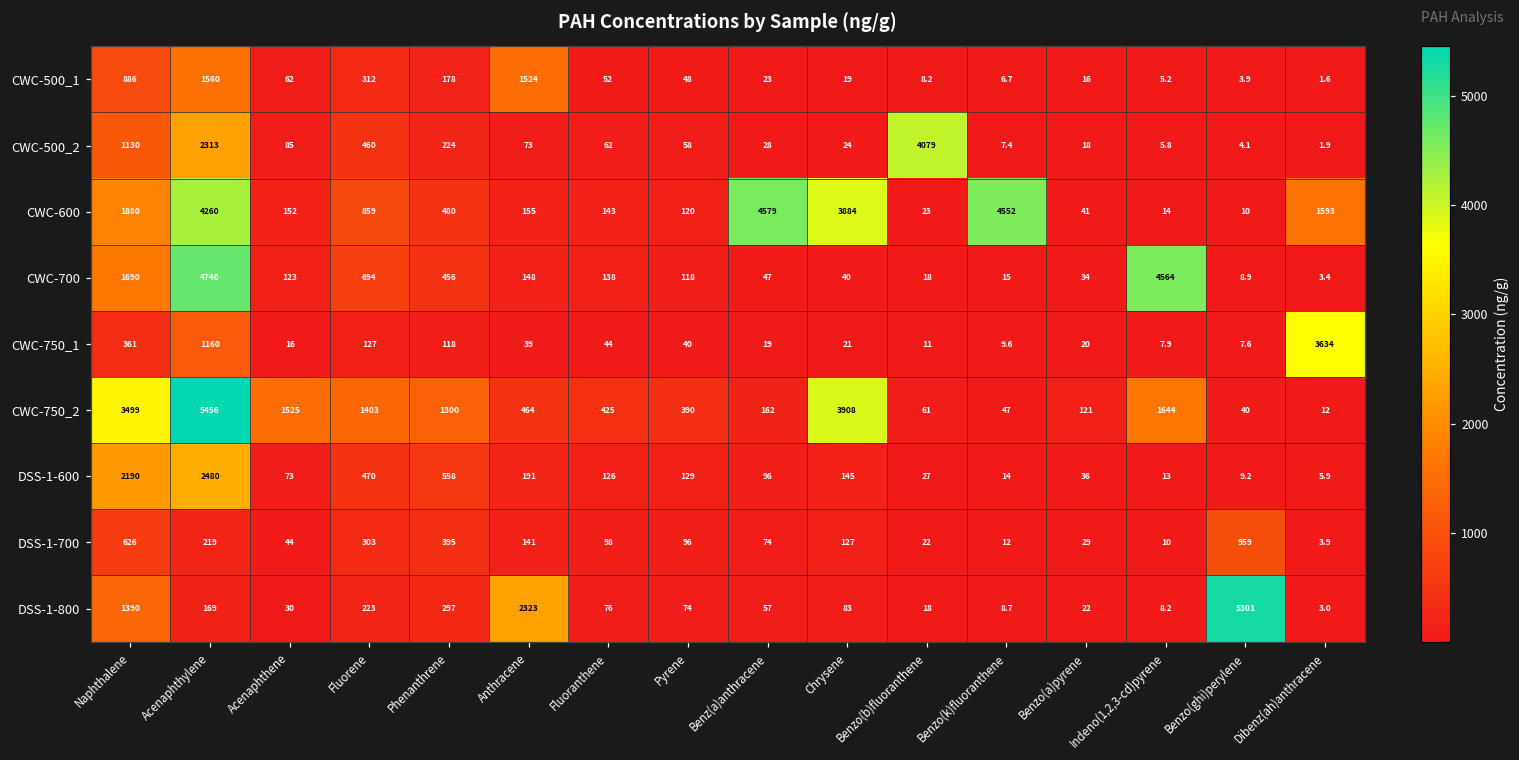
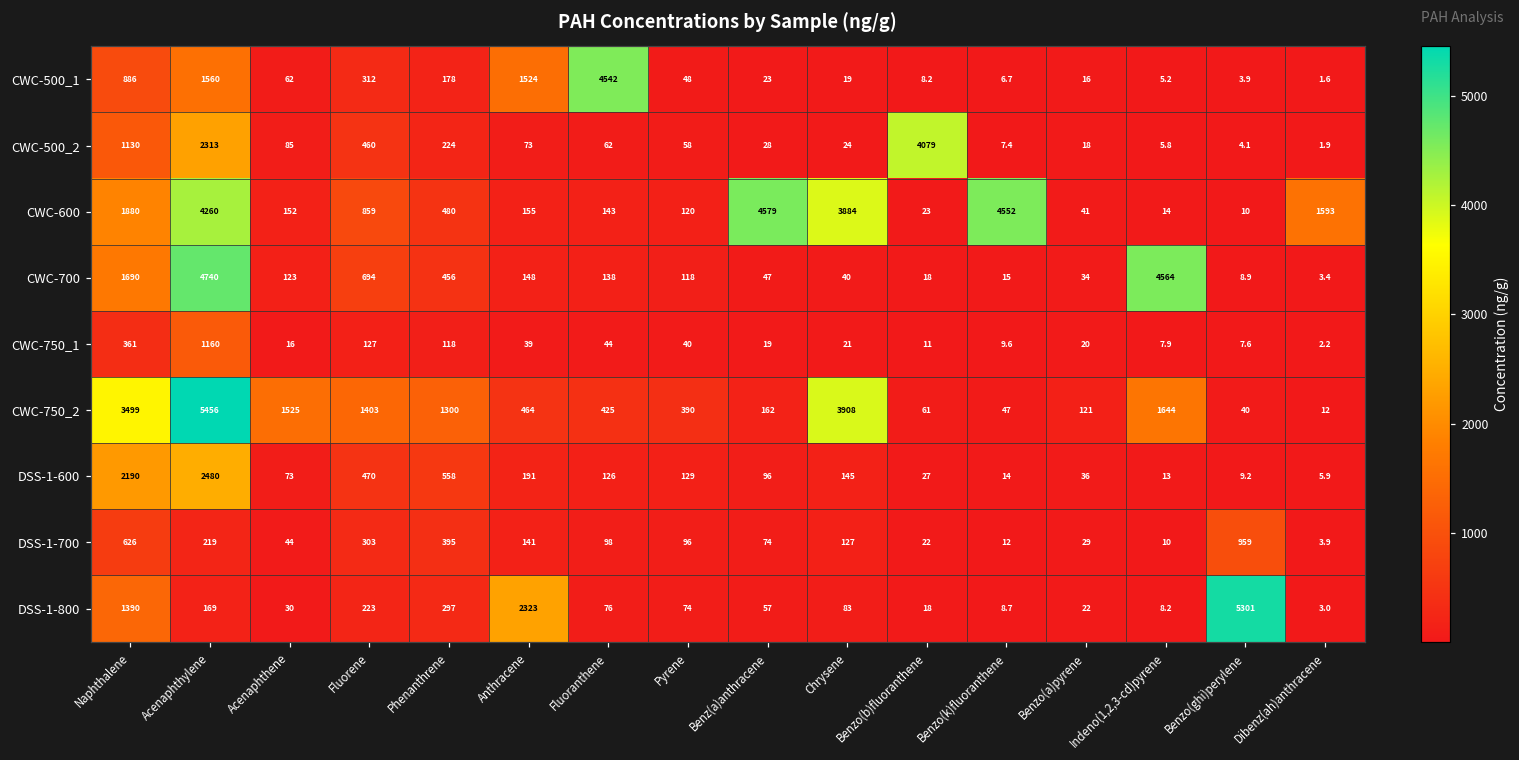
  {
    "CWC-500_1": {
      "Naphthalene": 886,
      "Acenaphthylene": 1560,
      "Acenaphthene": 62,
      "Fluorene": 312,
      "Phenanthrene": 178,
      "Anthracene": 1524,
-     "Fluoranthene": 52,
+     "Fluoranthene": 4542,
      "Pyrene": 48,
      "Benz(a)anthracene": 23,
      "Chrysene": 19,
      "Benzo(b)fluoranthene": 8.2,
      "Benzo(k)fluoranthene": 6.7,
      "Benzo(a)pyrene": 16,
      "Indeno(1,2,3-cd)pyrene": 5.2,
      "Benzo(ghi)perylene": 3.9,
      "Dibenz(ah)anthracene": 1.6
    },
    "CWC-500_2": {
      "Naphthalene": 1130,
      "Acenaphthylene": 2313,
      "Acenaphthene": 85,
      "Fluorene": 460,
      "Phenanthrene": 224,
      "Anthracene": 73,
      "Fluoranthene": 62,
      "Pyrene": 58,
      "Benz(a)anthracene": 28,
      "Chrysene": 24,
      "Benzo(b)fluoranthene": 4079,
      "Benzo(k)fluoranthene": 7.4,
      "Benzo(a)pyrene": 18,
      "Indeno(1,2,3-cd)pyrene": 5.8,
      "Benzo(ghi)perylene": 4.1,
      "Dibenz(ah)anthracene": 1.9
    },
    "CWC-600": {
      "Naphthalene": 1880,
      "Acenaphthylene": 4260,
      "Acenaphthene": 152,
      "Fluorene": 859,
      "Phenanthrene": 480,
      "Anthracene": 155,
      "Fluoranthene": 143,
      "Pyrene": 120,
      "Benz(a)anthracene": 4579,
      "Chrysene": 3884,
      "Benzo(b)fluoranthene": 23,
      "Benzo(k)fluoranthene": 4552,
      "Benzo(a)pyrene": 41,
      "Indeno(1,2,3-cd)pyrene": 14,
      "Benzo(ghi)perylene": 10,
      "Dibenz(ah)anthracene": 1593
    },
    "CWC-700": {
      "Naphthalene": 1690,
      "Acenaphthylene": 4740,
      "Acenaphthene": 123,
      "Fluorene": 694,
      "Phenanthrene": 456,
      "Anthracene": 148,
      "Fluoranthene": 138,
      "Pyrene": 118,
      "Benz(a)anthracene": 47,
      "Chrysene": 40,
      "Benzo(b)fluoranthene": 18,
      "Benzo(k)fluoranthene": 15,
      "Benzo(a)pyrene": 34,
      "Indeno(1,2,3-cd)pyrene": 4564,
      "Benzo(ghi)perylene": 8.9,
      "Dibenz(ah)anthracene": 3.4
    },
    "CWC-750_1": {
      "Naphthalene": 361,
      "Acenaphthylene": 1160,
      "Acenaphthene": 16,
      "Fluorene": 127,
      "Phenanthrene": 118,
      "Anthracene": 39,
      "Fluoranthene": 44,
      "Pyrene": 40,
      "Benz(a)anthracene": 19,
      "Chrysene": 21,
      "Benzo(b)fluoranthene": 11,
      "Benzo(k)fluoranthene": 9.6,
      "Benzo(a)pyrene": 20,
      "Indeno(1,2,3-cd)pyrene": 7.9,
      "Benzo(ghi)perylene": 7.6,
-     "Dibenz(ah)anthracene": 3634
+     "Dibenz(ah)anthracene": 2.2
    },
    "CWC-750_2": {
      "Naphthalene": 3499,
      "Acenaphthylene": 5456,
      "Acenaphthene": 1525,
      "Fluorene": 1403,
      "Phenanthrene": 1300,
      "Anthracene": 464,
      "Fluoranthene": 425,
      "Pyrene": 390,
      "Benz(a)anthracene": 162,
      "Chrysene": 3908,
      "Benzo(b)fluoranthene": 61,
      "Benzo(k)fluoranthene": 47,
      "Benzo(a)pyrene": 121,
      "Indeno(1,2,3-cd)pyrene": 1644,
      "Benzo(ghi)perylene": 40,
      "Dibenz(ah)anthracene": 12
    },
    "DSS-1-600": {
      "Naphthalene": 2190,
      "Acenaphthylene": 2480,
      "Acenaphthene": 73,
      "Fluorene": 470,
      "Phenanthrene": 558,
      "Anthracene": 191,
      "Fluoranthene": 126,
      "Pyrene": 129,
      "Benz(a)anthracene": 96,
      "Chrysene": 145,
      "Benzo(b)fluoranthene": 27,
      "Benzo(k)fluoranthene": 14,
      "Benzo(a)pyrene": 36,
      "Indeno(1,2,3-cd)pyrene": 13,
      "Benzo(ghi)perylene": 9.2,
      "Dibenz(ah)anthracene": 5.9
    },
    "DSS-1-700": {
      "Naphthalene": 626,
      "Acenaphthylene": 219,
      "Acenaphthene": 44,
      "Fluorene": 303,
      "Phenanthrene": 395,
      "Anthracene": 141,
      "Fluoranthene": 98,
      "Pyrene": 96,
      "Benz(a)anthracene": 74,
      "Chrysene": 127,
      "Benzo(b)fluoranthene": 22,
      "Benzo(k)fluoranthene": 12,
      "Benzo(a)pyrene": 29,
      "Indeno(1,2,3-cd)pyrene": 10,
      "Benzo(ghi)perylene": 959,
      "Dibenz(ah)anthracene": 3.9
    },
    "DSS-1-800": {
      "Naphthalene": 1390,
      "Acenaphthylene": 169,
      "Acenaphthene": 30,
      "Fluorene": 223,
      "Phenanthrene": 297,
      "Anthracene": 2323,
      "Fluoranthene": 76,
      "Pyrene": 74,
      "Benz(a)anthracene": 57,
      "Chrysene": 83,
      "Benzo(b)fluoranthene": 18,
      "Benzo(k)fluoranthene": 8.7,
      "Benzo(a)pyrene": 22,
      "Indeno(1,2,3-cd)pyrene": 8.2,
      "Benzo(ghi)perylene": 5301,
      "Dibenz(ah)anthracene": 3.0
    }
  }
